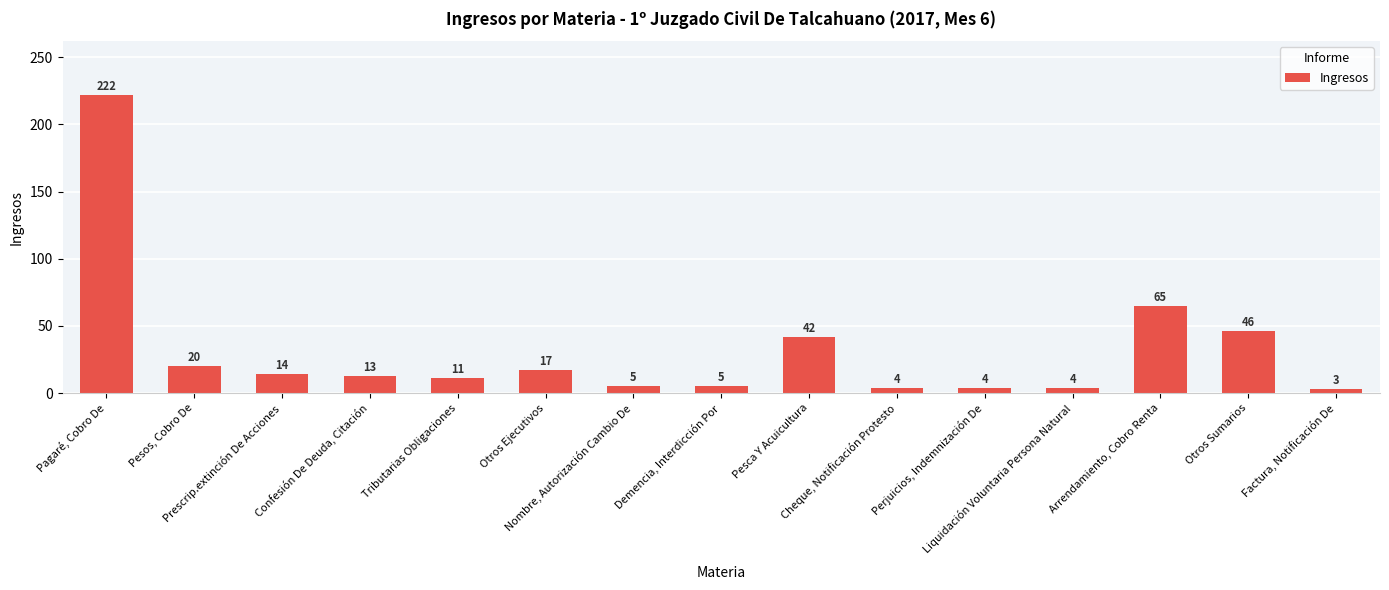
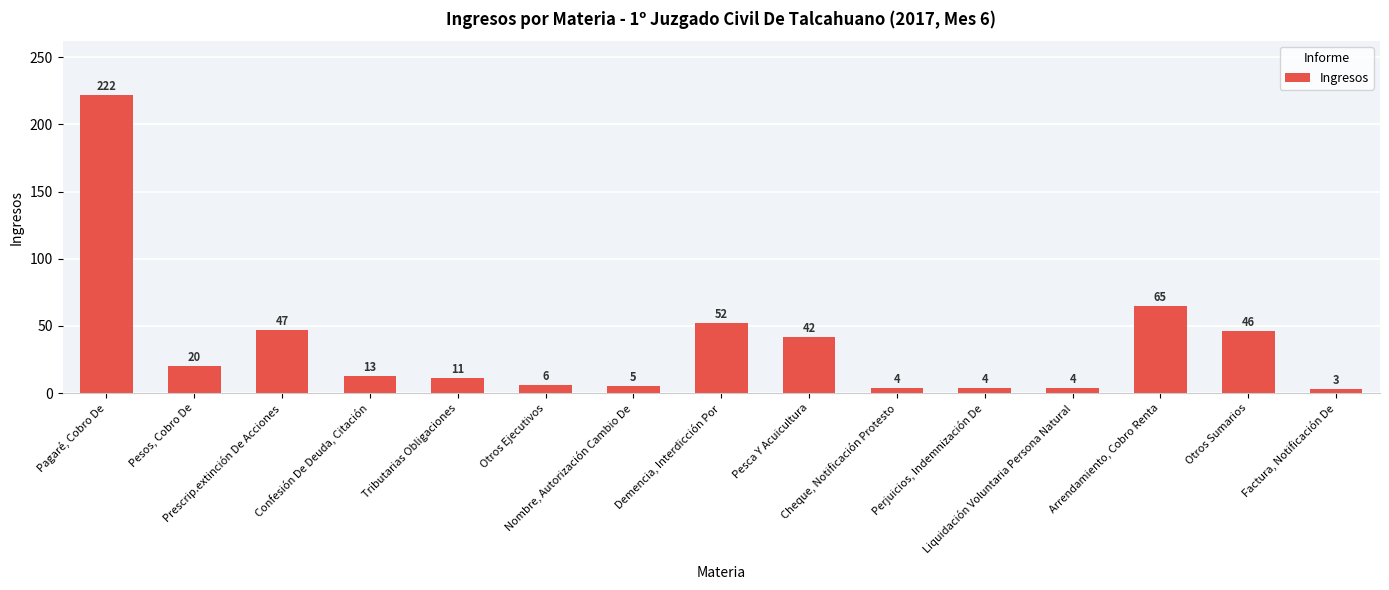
  {
    "Pagaré, Cobro De": 222,
    "Pesos, Cobro De": 20,
-   "Prescrip.extinción De Acciones": 14,
+   "Prescrip.extinción De Acciones": 47,
    "Confesión De Deuda, Citación": 13,
    "Tributarias Obligaciones": 11,
-   "Otros Ejecutivos": 17,
+   "Otros Ejecutivos": 6,
    "Nombre, Autorización Cambio De": 5,
-   "Demencia, Interdicción Por": 5,
+   "Demencia, Interdicción Por": 52,
    "Pesca Y Acuicultura": 42,
    "Cheque, Notificación Protesto": 4,
    "Perjuicios, Indemnización De": 4,
    "Liquidación Voluntaria Persona Natural": 4,
    "Arrendamiento, Cobro Renta": 65,
    "Otros Sumarios": 46,
    "Factura, Notificación De": 3
  }
